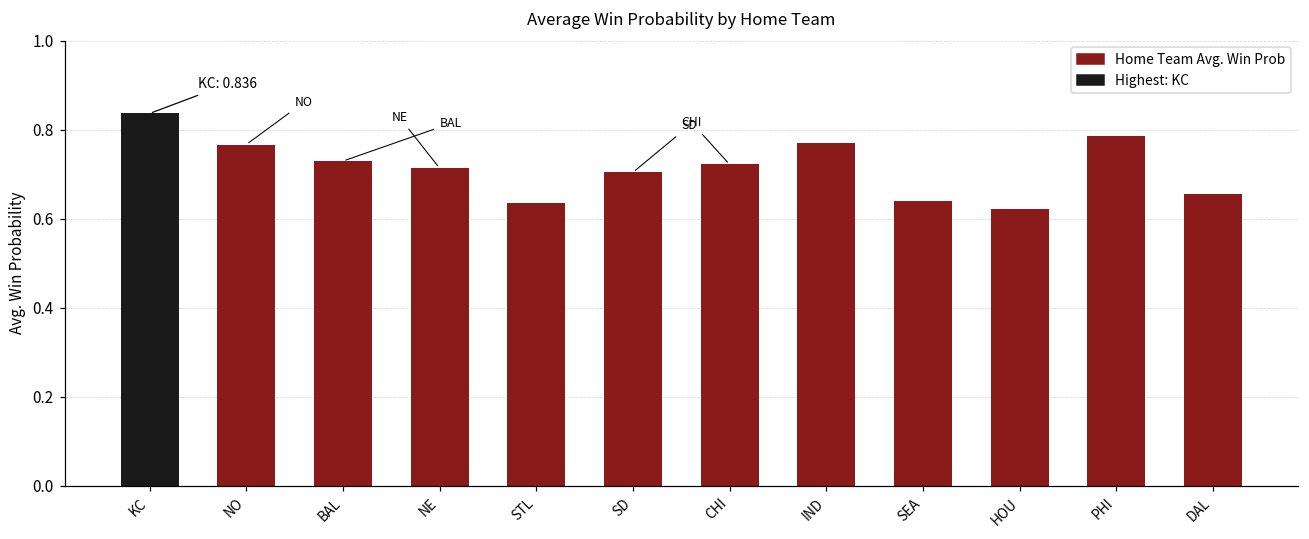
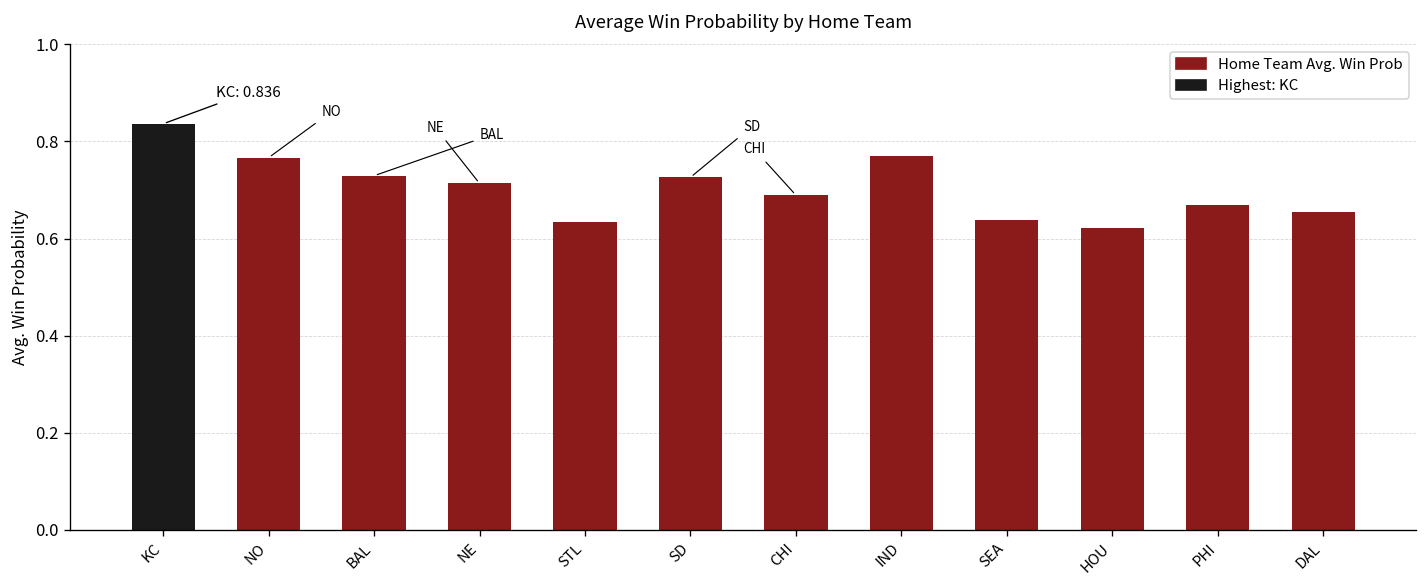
  {
    "NO": 0.77,
    "BAL": 0.73,
    "NE": 0.71,
    "STL": 0.64,
-   "SD": 0.70,
-   "CHI": 0.72,
+   "SD": 0.73,
+   "CHI": 0.69,
    "IND": 0.77,
    "SEA": 0.64,
    "HOU": 0.62,
-   "PHI": 0.79,
+   "PHI": 0.67,
    "DAL": 0.65
  }
